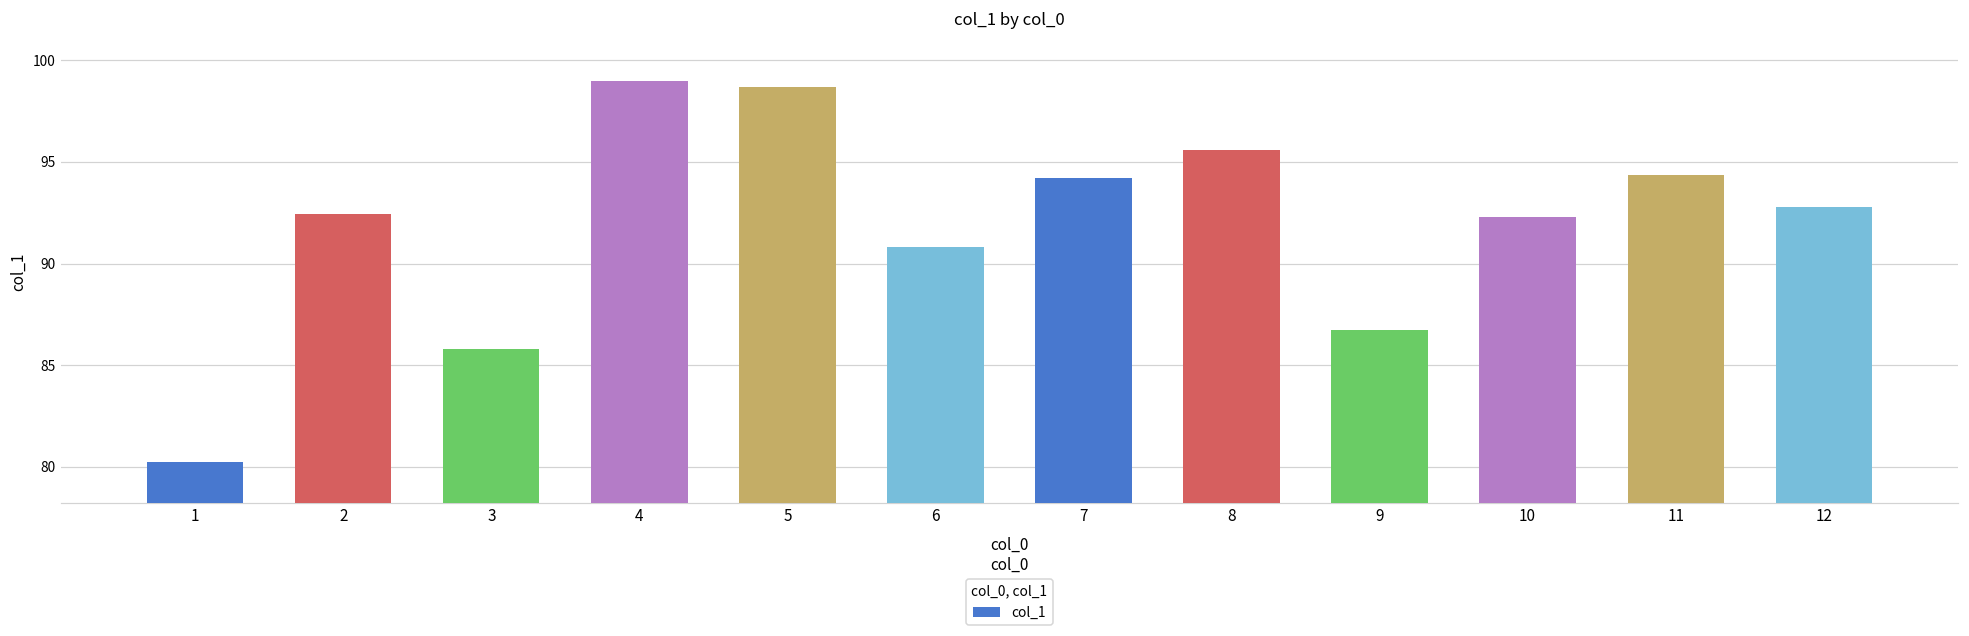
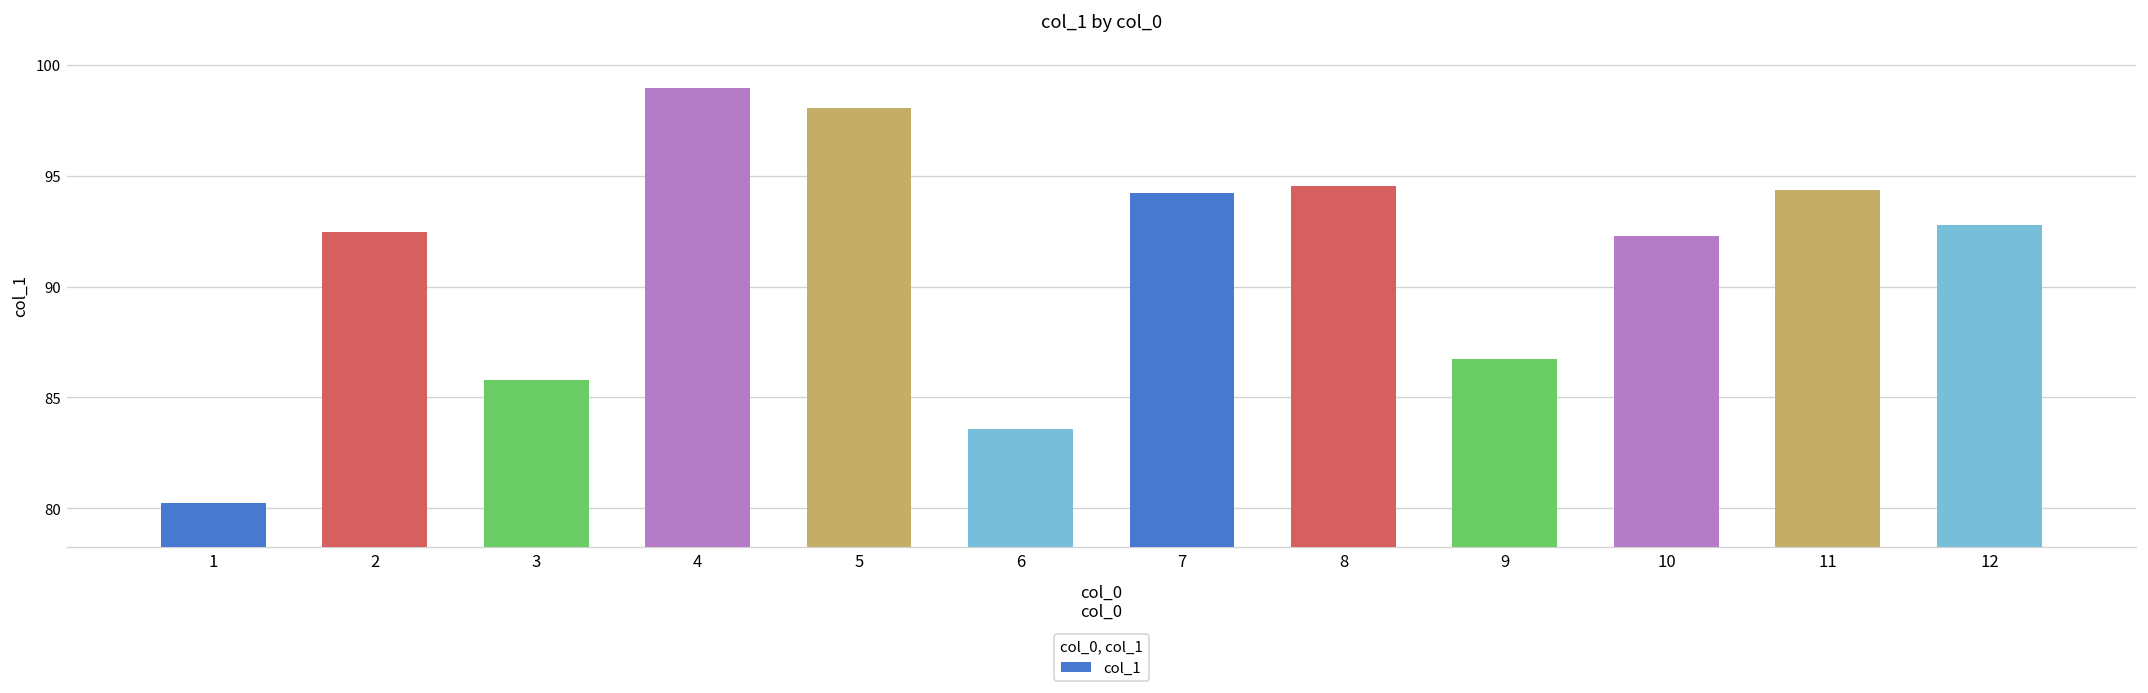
  {
    "1": 80.2,
    "2": 92.4,
    "3": 85.8,
    "4": 99.0,
-   "5": 98.7,
-   "6": 90.8,
+   "5": 98.0,
+   "6": 83.6,
    "7": 94.2,
-   "8": 95.6,
+   "8": 94.5,
    "9": 86.7,
    "10": 92.3,
    "11": 94.4,
    "12": 92.8
  }
